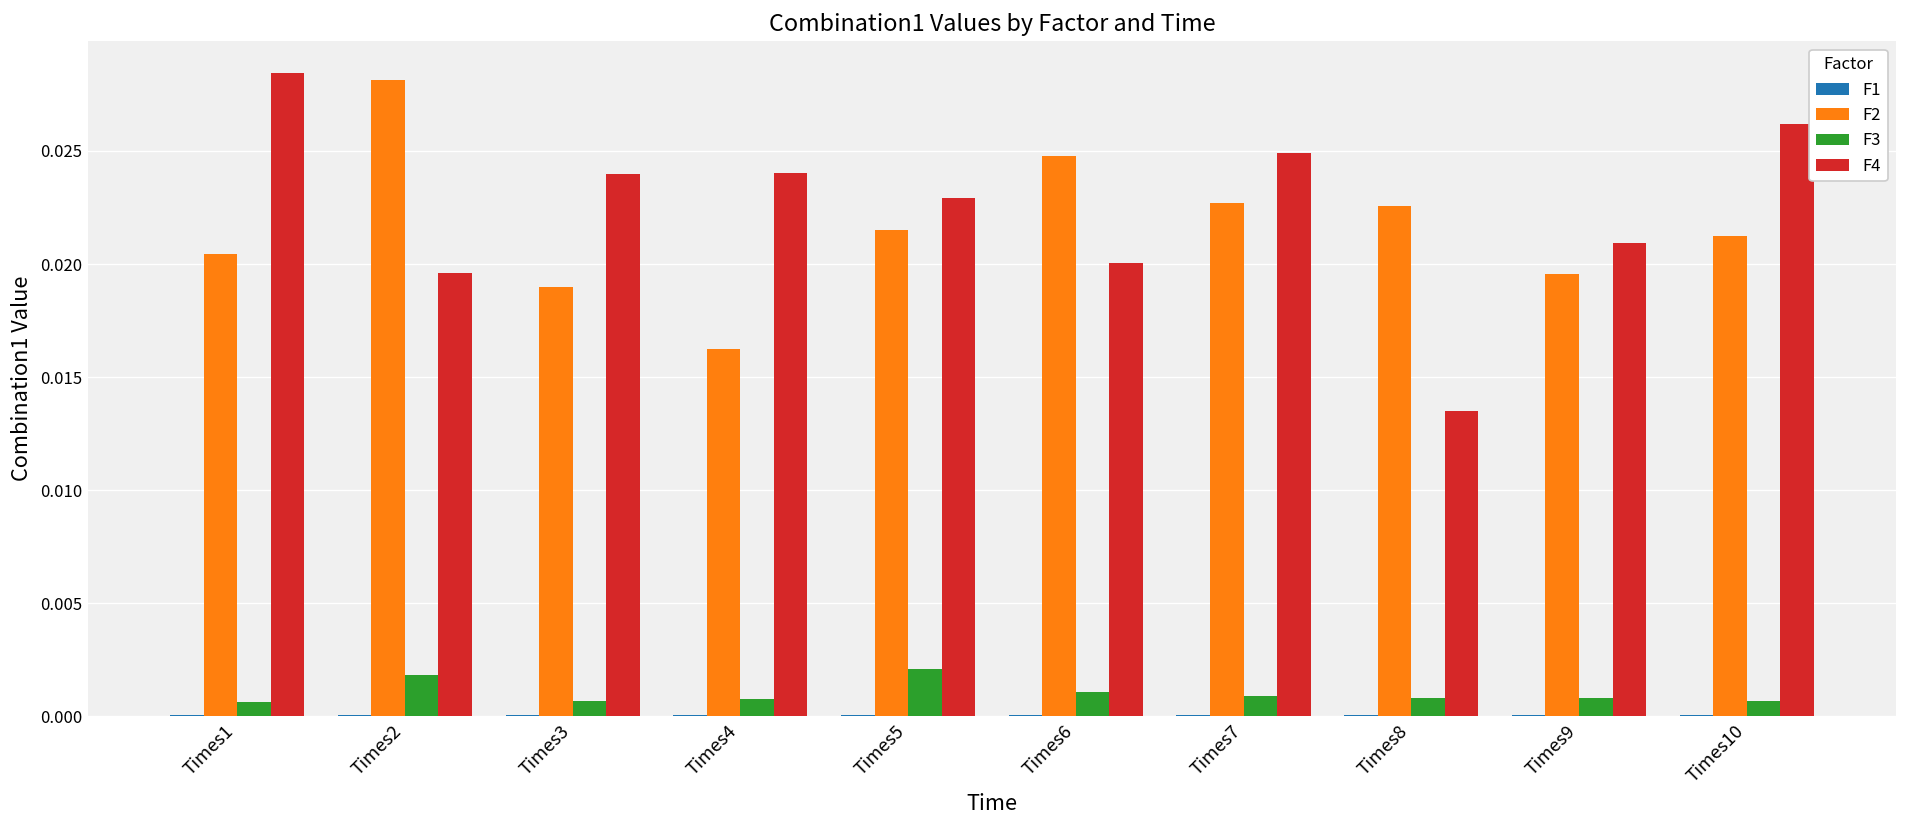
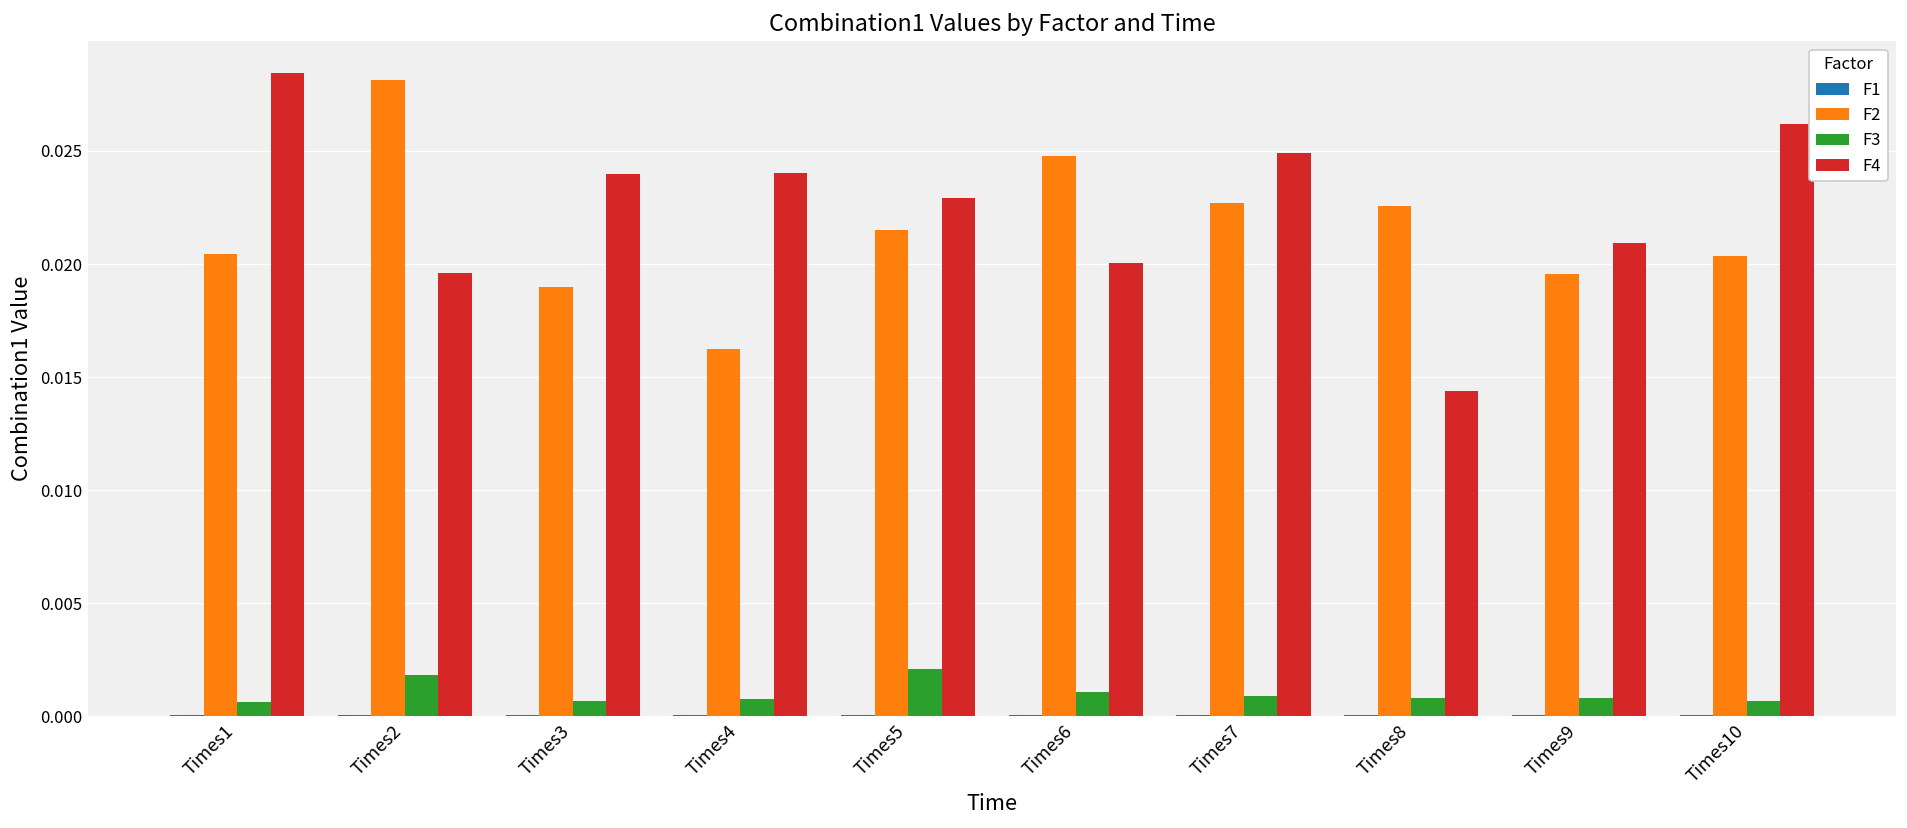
  {
    "F2": {
      "Times1": 0.0205,
      "Times2": 0.0282,
      "Times3": 0.0190,
      "Times4": 0.0162,
      "Times5": 0.0215,
      "Times6": 0.0248,
      "Times7": 0.0227,
      "Times8": 0.0226,
      "Times9": 0.0196,
-     "Times10": 0.0212
+     "Times10": 0.0203
    },
    "F3": {
      "Times1": 0.0006,
      "Times2": 0.0018,
      "Times3": 0.0007,
      "Times4": 0.0008,
      "Times5": 0.0021,
      "Times6": 0.0011,
      "Times7": 0.0009,
      "Times8": 0.0008,
      "Times9": 0.0008,
      "Times10": 0.0007
    },
    "F4": {
      "Times1": 0.0284,
      "Times2": 0.0196,
      "Times3": 0.0240,
      "Times4": 0.0240,
      "Times5": 0.0229,
      "Times6": 0.0200,
      "Times7": 0.0249,
-     "Times8": 0.0135,
+     "Times8": 0.0144,
      "Times9": 0.0209,
      "Times10": 0.0262
    }
  }
